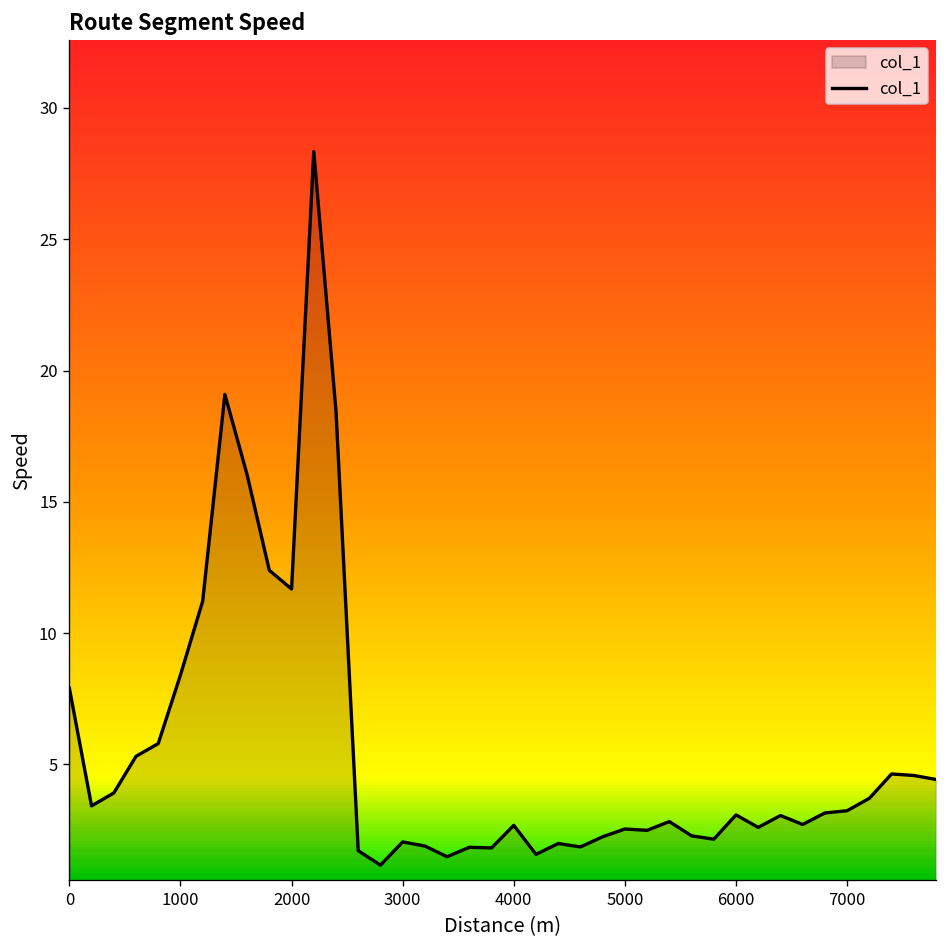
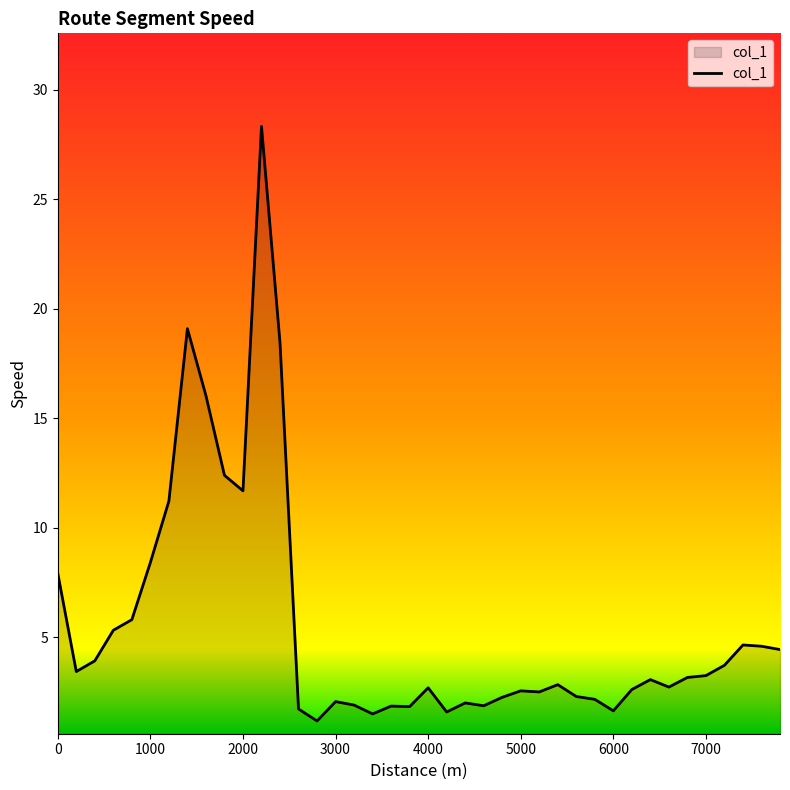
  {
    "0": 7.9,
    "1000": 8.4,
    "2000": 11.7,
    "3000": 2.1,
    "4000": 2.7,
    "5000": 2.5,
-   "6000": 3.1,
+   "6000": 1.6,
    "7000": 3.2
  }
